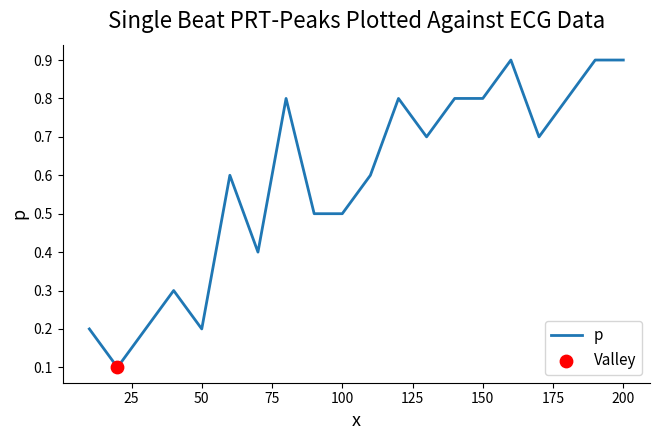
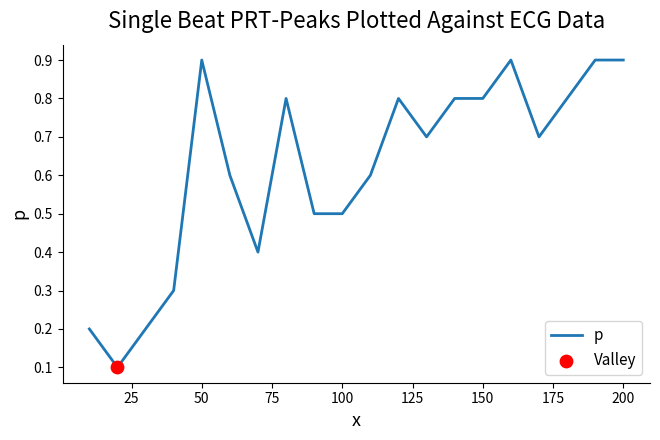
  {
    "p": {
-     "50": 0.2,
+     "50": 0.9,
      "100": 0.5,
      "150": 0.8,
      "200": 0.9
    }
  }
